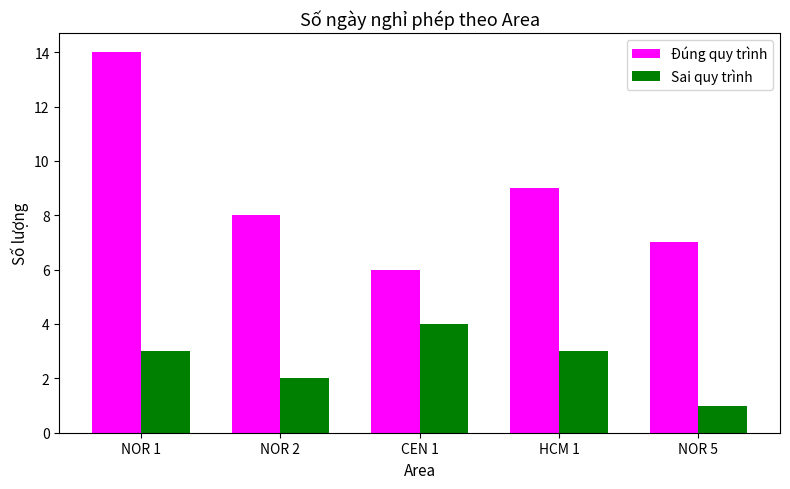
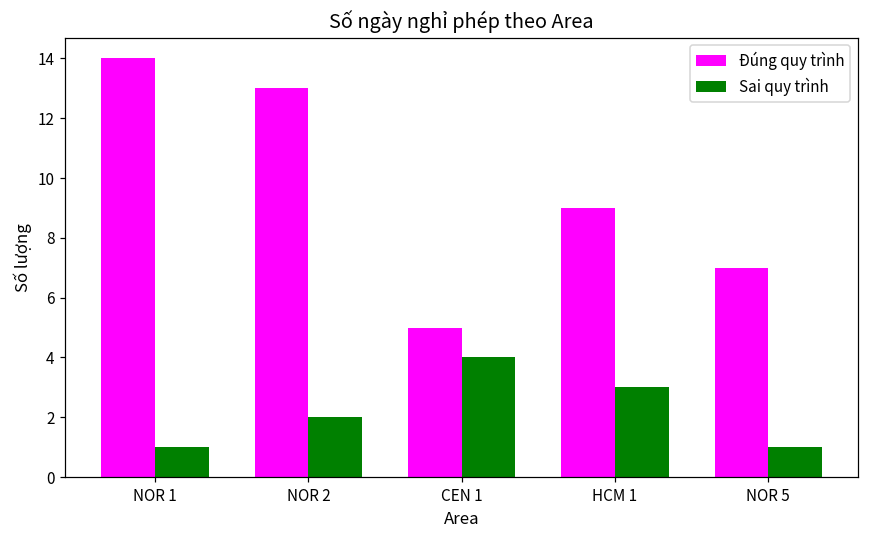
  {
    "Đúng quy trình": {
      "NOR 1": 14,
-     "NOR 2": 8,
-     "CEN 1": 6,
+     "NOR 2": 13,
+     "CEN 1": 5,
      "HCM 1": 9,
      "NOR 5": 7
    },
    "Sai quy trình": {
-     "NOR 1": 3,
+     "NOR 1": 1,
      "NOR 2": 2,
      "CEN 1": 4,
      "HCM 1": 3,
      "NOR 5": 1
    }
  }
